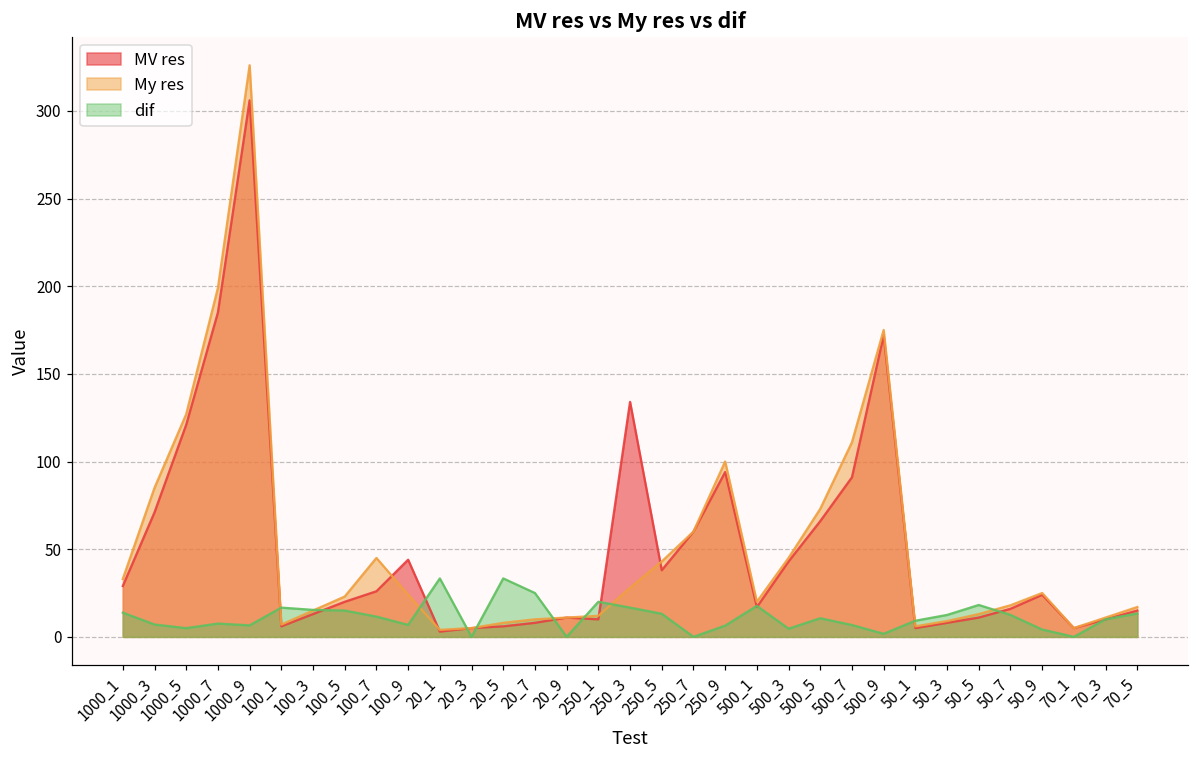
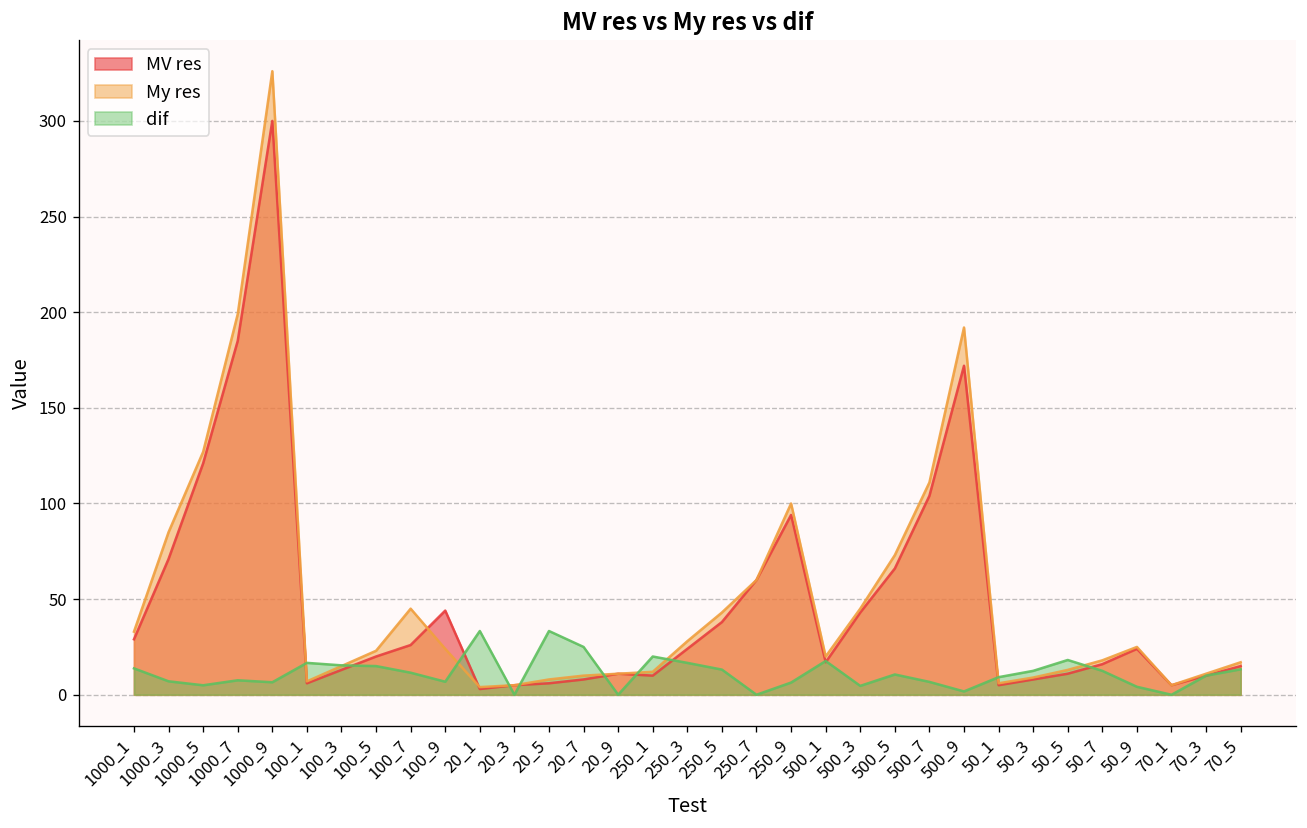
  {
    "MV res": {
      "1000_1": 29,
      "1000_3": 71,
      "1000_5": 121,
      "1000_7": 185,
-     "1000_9": 306,
+     "1000_9": 300,
      "100_3": 13,
      "100_5": 20,
      "100_7": 26,
      "100_9": 44,
      "20_5": 6,
      "20_7": 8,
      "250_1": 10,
-     "250_3": 134,
+     "250_3": 24,
      "250_5": 38,
      "250_9": 94,
      "500_3": 43,
      "500_5": 66,
-     "500_7": 91,
+     "500_7": 104,
      "500_9": 172,
      "50_5": 11,
      "50_7": 16,
      "70_5": 15
    },
    "My res": {
      "1000_1": 33,
      "1000_3": 85,
      "1000_5": 127,
      "1000_7": 199,
      "1000_9": 326,
      "100_5": 23,
      "100_7": 45,
      "100_9": 24,
      "20_5": 8,
      "20_7": 10,
      "250_1": 12,
      "250_3": 28,
      "250_5": 43,
      "250_9": 100,
      "500_1": 20,
      "500_3": 45,
      "500_5": 73,
      "500_7": 111,
-     "500_9": 175,
+     "500_9": 192,
      "50_5": 13,
      "50_7": 18,
      "70_5": 17
    },
    "dif": {
      "1000_1": 14,
      "1000_3": 7,
      "1000_5": 5,
      "1000_7": 8,
      "1000_9": 7,
      "100_1": 17,
      "100_5": 15,
      "100_7": 12,
      "100_9": 7,
      "20_1": 33,
      "20_3": 0,
      "20_5": 33,
      "20_7": 25,
      "20_9": 0,
      "250_1": 20,
      "250_3": 17,
      "250_5": 13,
      "250_7": 0,
      "250_9": 6,
      "500_3": 5,
      "500_5": 11,
      "500_7": 7,
      "500_9": 2,
      "50_1": 9,
      "50_3": 13,
      "50_5": 18,
      "50_7": 13,
      "50_9": 4,
      "70_1": 0,
      "70_5": 13
    }
  }
